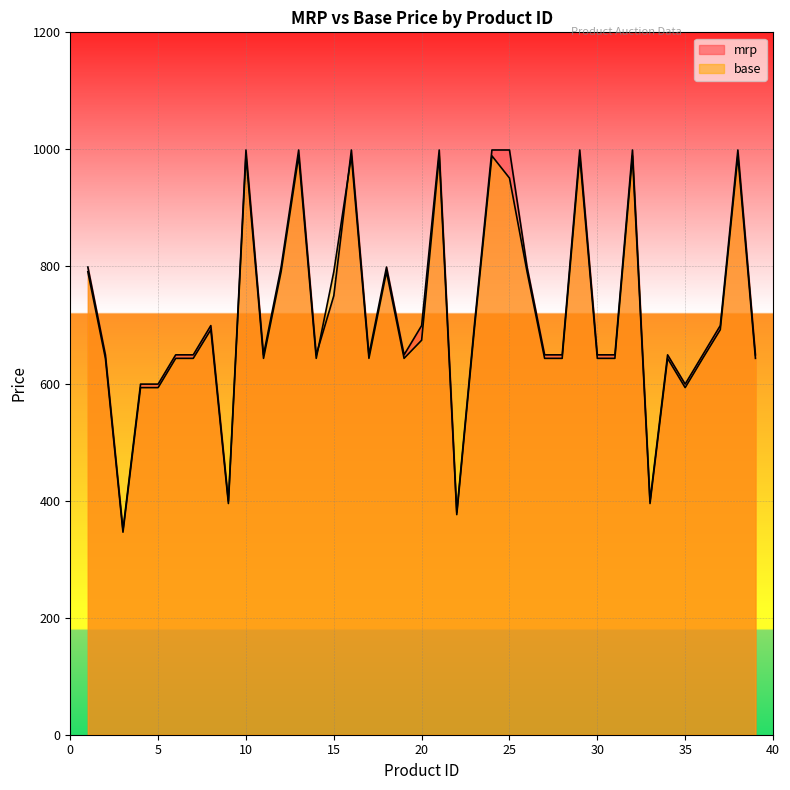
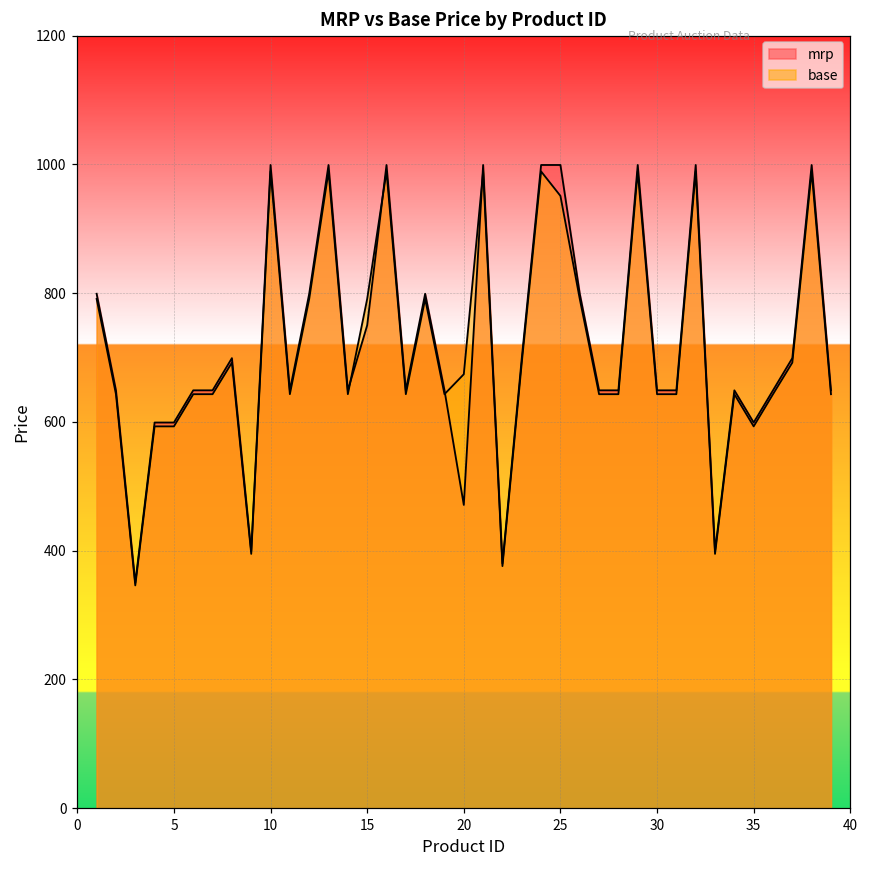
  {
    "mrp": {
      "5": 600,
      "10": 1000,
      "15": 750,
-     "20": 700,
+     "20": 470,
      "25": 1000,
      "30": 650,
      "35": 600
    },
    "base": {
      "5": 590,
      "10": 990,
      "15": 790,
      "20": 670,
      "25": 950,
      "30": 640,
      "35": 590
    }
  }
